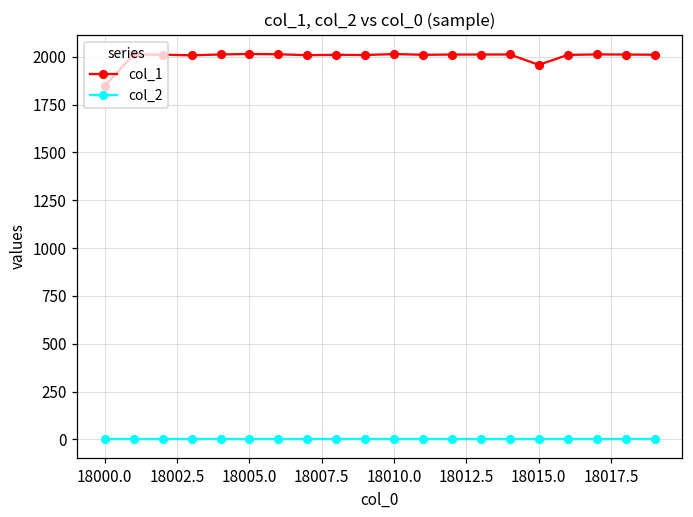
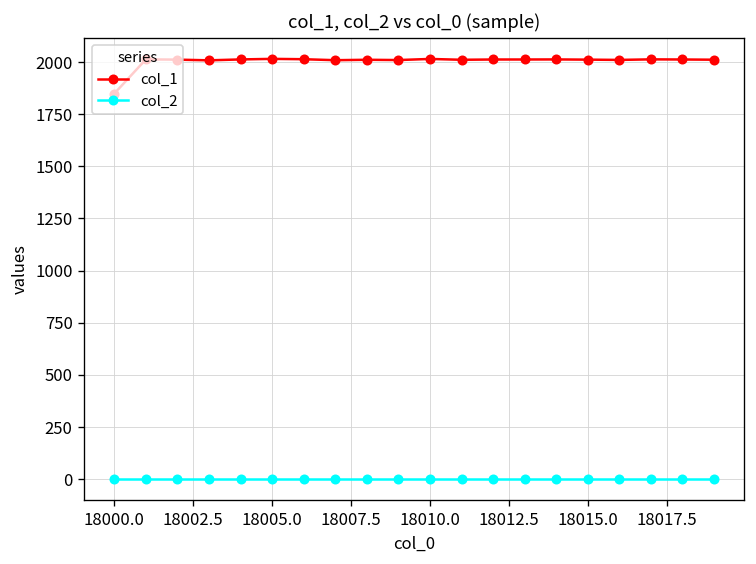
  {
    "col_1": {
      "18005.0": 2020,
      "18010.0": 2010,
-     "18015.0": 1960
+     "18015.0": 2010
    },
    "col_2": {
      "18000.0": 0,
      "18005.0": 0,
      "18010.0": 0,
      "18015.0": 0
    }
  }
